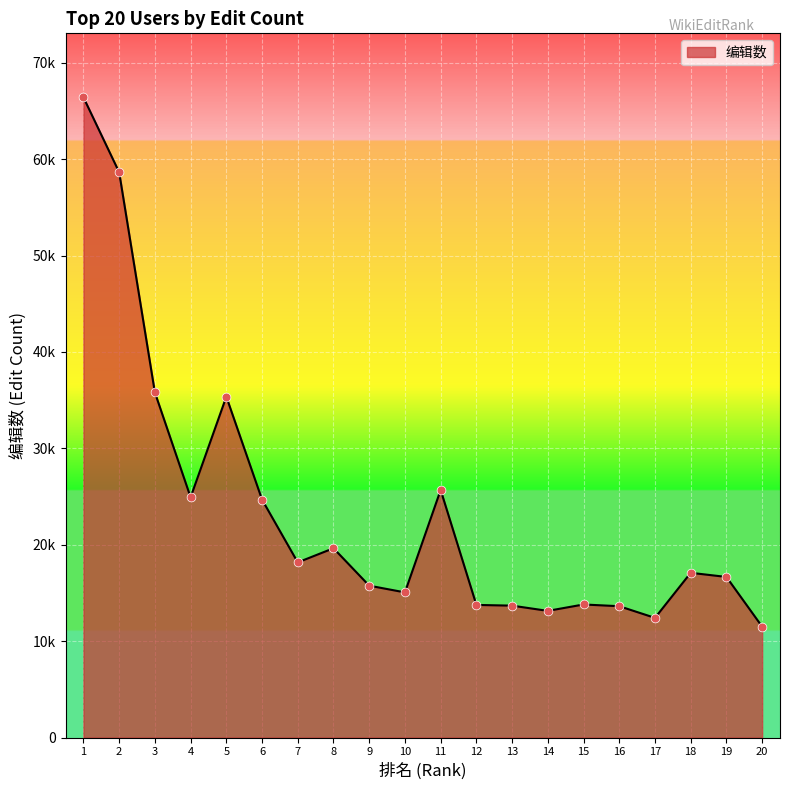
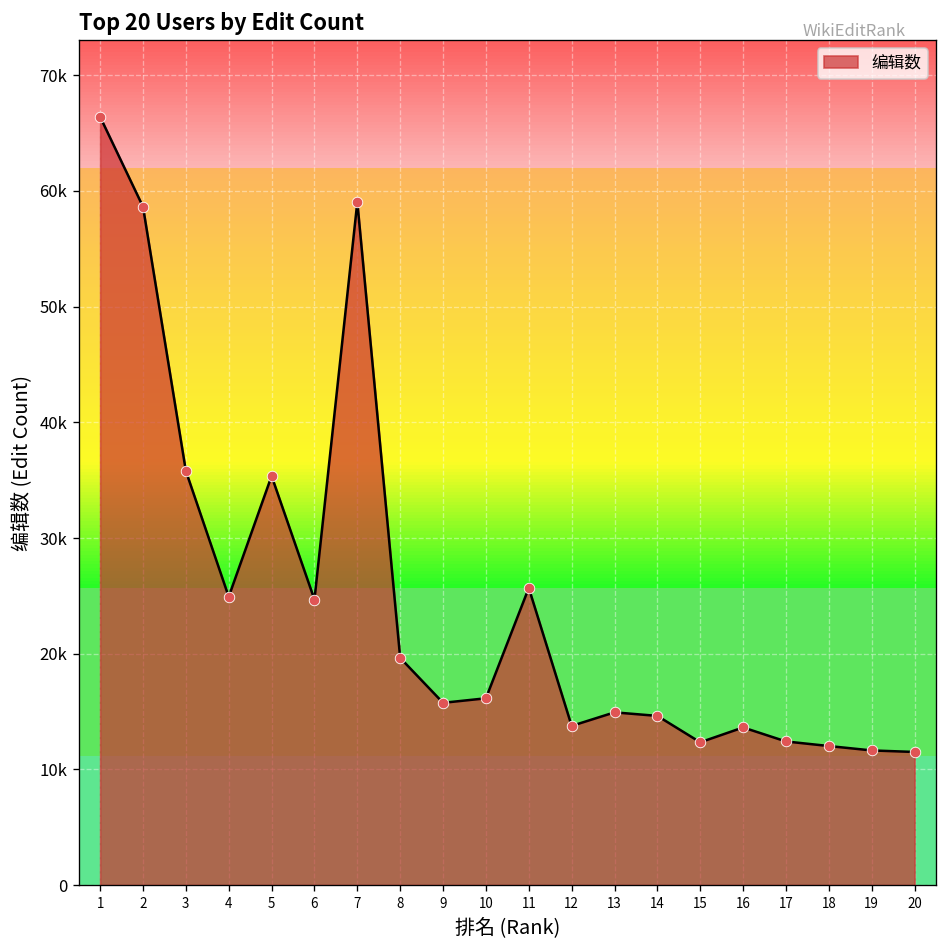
  {
    "1": 66000,
    "2": 59000,
    "3": 36000,
    "4": 25000,
    "5": 35000,
    "6": 25000,
-   "7": 18000,
+   "7": 59000,
    "8": 20000,
    "9": 16000,
-   "10": 15000,
+   "10": 16000,
    "11": 26000,
    "12": 14000,
-   "13": 14000,
-   "14": 13000,
-   "15": 14000,
+   "13": 15000,
+   "14": 15000,
+   "15": 12000,
    "16": 14000,
    "17": 12000,
-   "18": 17000,
-   "19": 17000,
+   "18": 12000,
+   "19": 12000,
    "20": 12000
  }
